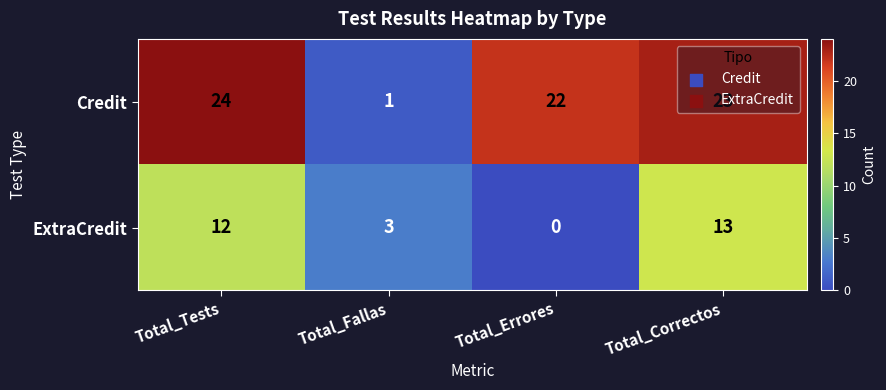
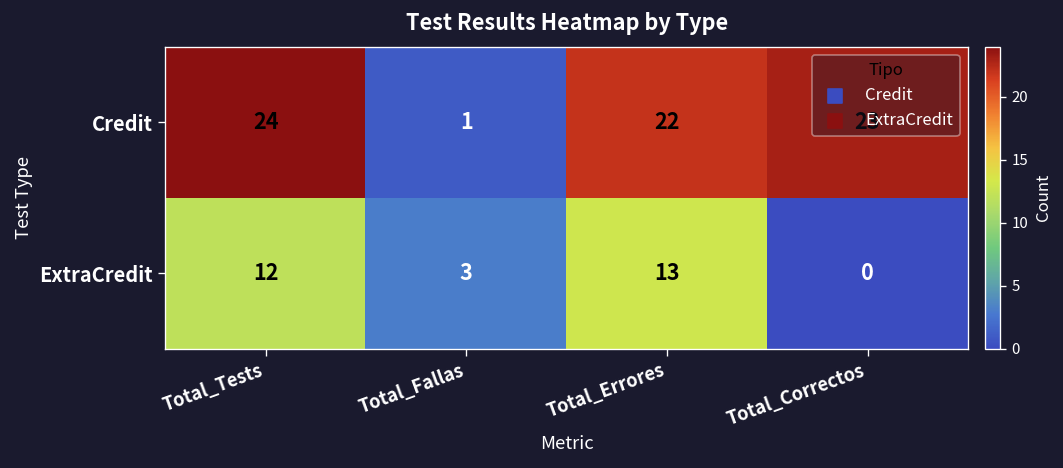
  {
    "Credit": {
      "Total_Tests": 24,
      "Total_Fallas": 1,
      "Total_Errores": 22
    },
    "ExtraCredit": {
      "Total_Tests": 12,
      "Total_Fallas": 3,
-     "Total_Errores": 0,
-     "Total_Correctos": 13
+     "Total_Errores": 13,
+     "Total_Correctos": 0
    }
  }
